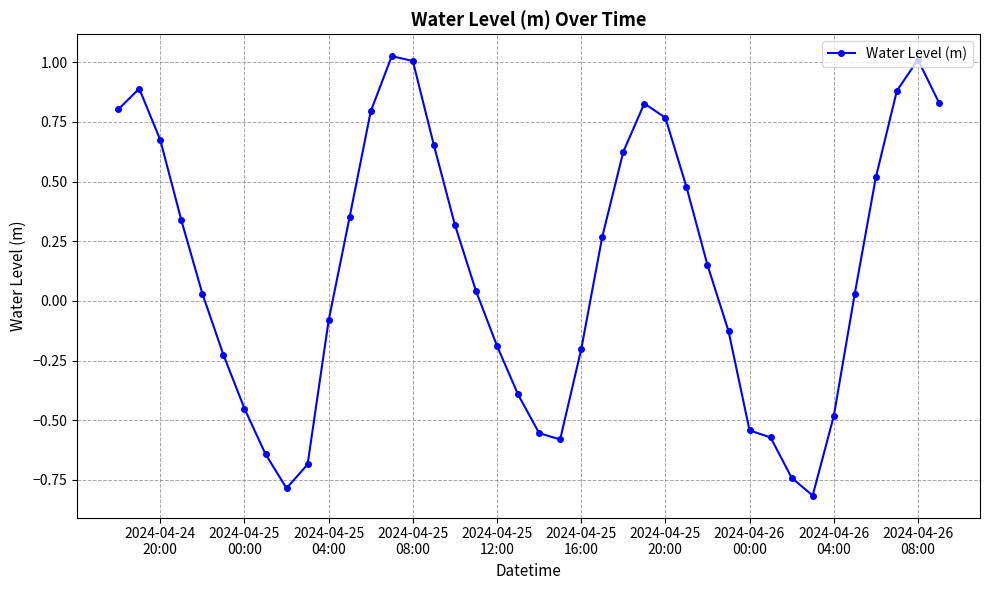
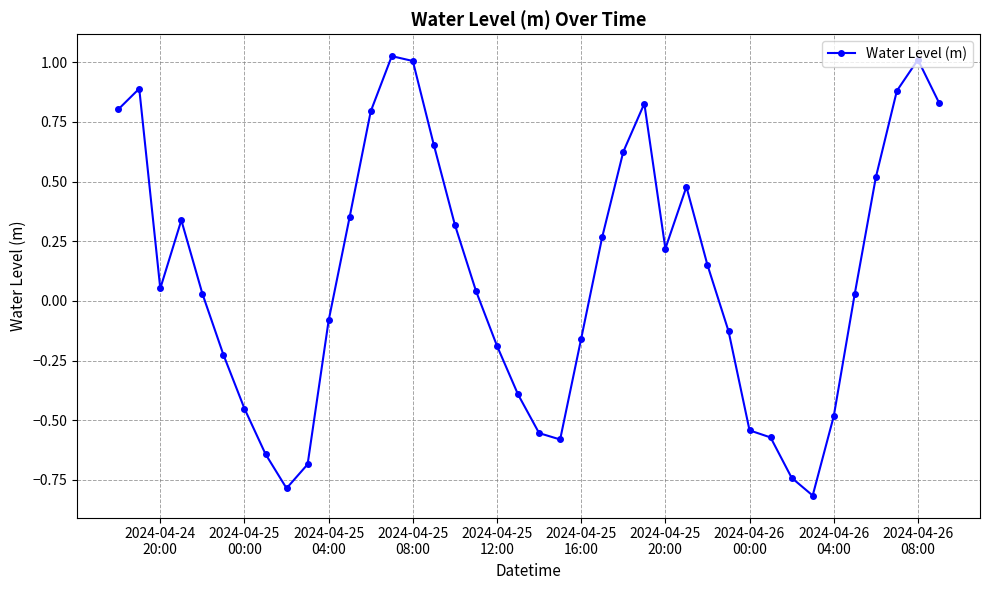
  {
-   "2024-04-24 20:00": 0.67,
+   "2024-04-24 20:00": 0.05,
    "2024-04-25 00:00": -0.45,
    "2024-04-25 04:00": -0.08,
    "2024-04-25 08:00": 1.01,
    "2024-04-25 12:00": -0.19,
-   "2024-04-25 16:00": -0.20,
-   "2024-04-25 20:00": 0.77,
+   "2024-04-25 16:00": -0.16,
+   "2024-04-25 20:00": 0.22,
    "2024-04-26 00:00": -0.54,
    "2024-04-26 04:00": -0.48
  }
